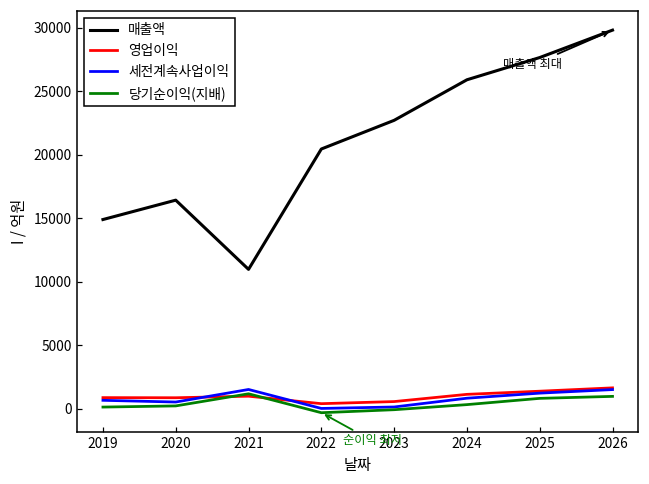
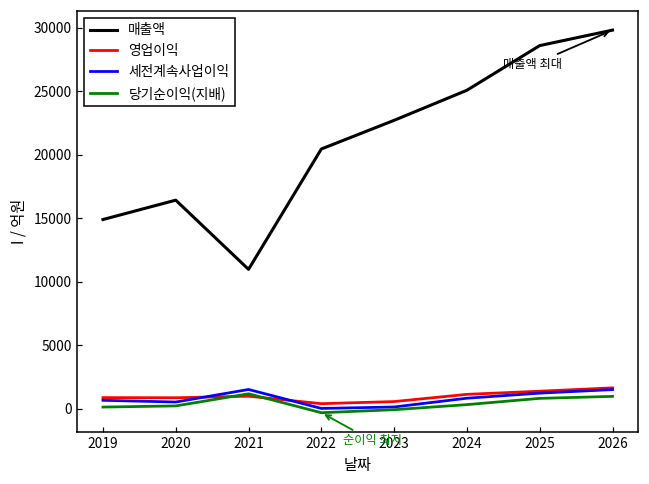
  {
    "매출액": {
      "2019": 14900,
      "2020": 16400,
      "2021": 11000,
      "2022": 20400,
      "2023": 22700,
-     "2024": 25900,
-     "2025": 27600,
+     "2024": 25100,
+     "2025": 28600,
      "2026": 29800
    },
    "영업이익": {
      "2020": 900,
      "2022": 400,
      "2023": 600,
      "2024": 1100
    },
    "세전계속사업이익": {
      "2020": 500,
      "2021": 1500,
      "2022": 0,
      "2024": 800
    },
    "당기순이익(지배)": {
      "2019": 100,
      "2020": 200,
      "2022": -300,
      "2024": 300,
      "2025": 800,
      "2026": 1000
    }
  }
